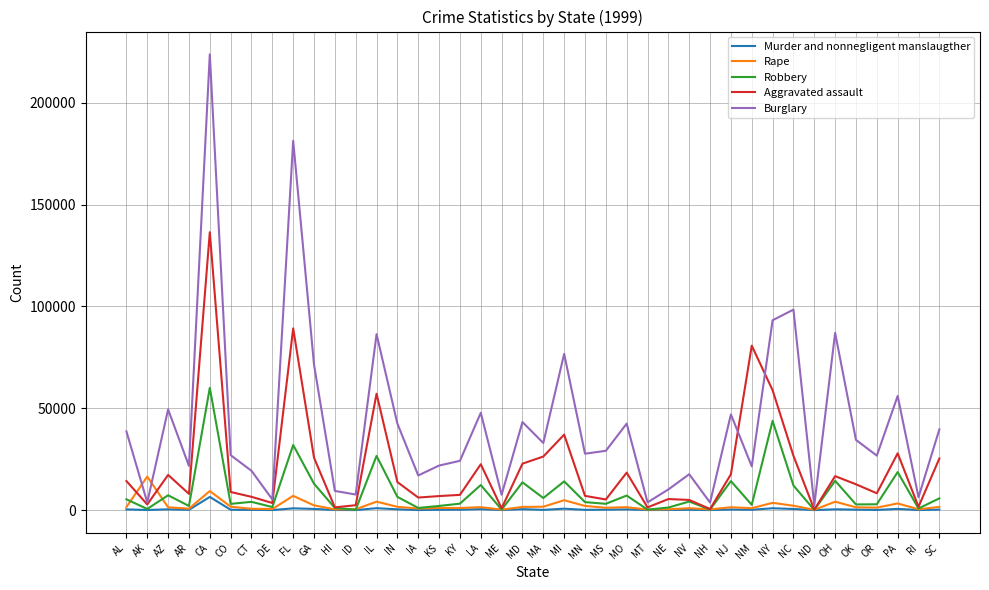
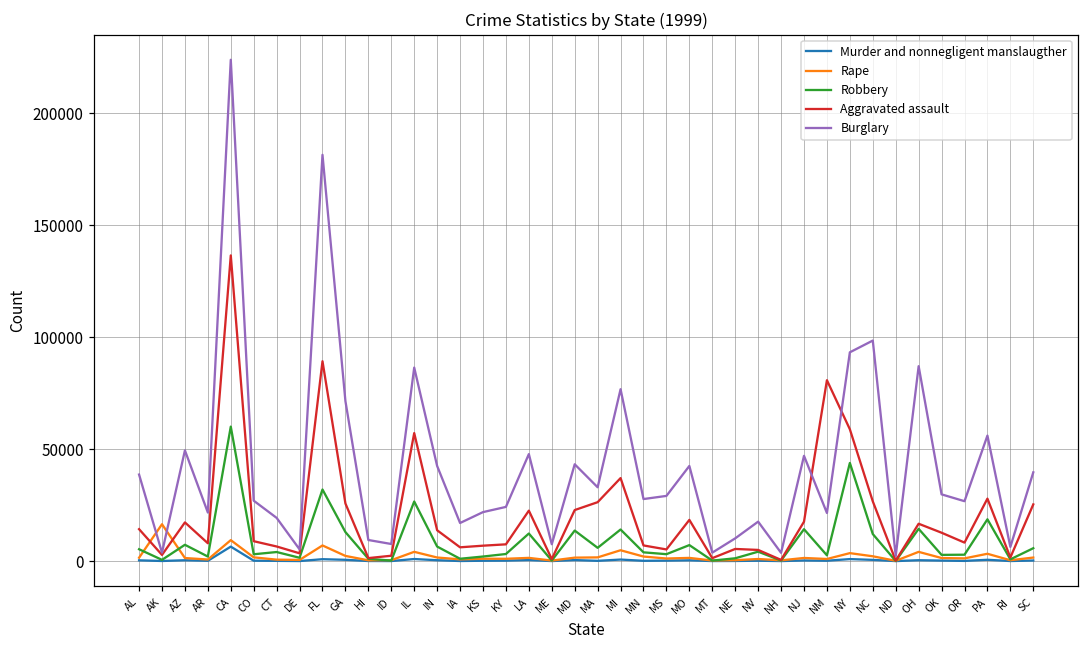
  {
    "Murder and nonnegligent manslaugther": {
      "CA": 6000,
      "CO": 0,
      "FL": 1000,
      "GA": 1000,
      "IL": 1000,
      "MA": 0,
      "MI": 1000,
      "MN": 0,
      "NY": 1000,
      "NC": 1000,
      "OH": 0,
      "PA": 1000,
      "SC": 0
    },
    "Rape": {
      "AK": 16000,
      "CA": 9000,
      "CO": 2000,
      "FL": 7000,
      "GA": 2000,
      "IL": 4000,
      "MA": 2000,
      "MI": 5000,
      "MN": 2000,
      "NY": 4000,
      "NC": 2000,
      "OH": 4000,
      "PA": 3000,
      "SC": 2000
    },
    "Robbery": {
      "AL": 5000,
      "AZ": 7000,
      "AR": 2000,
      "CA": 60000,
      "CO": 3000,
      "CT": 4000,
      "FL": 32000,
      "GA": 13000,
      "IL": 27000,
      "IN": 6000,
      "KY": 3000,
      "LA": 12000,
      "MD": 14000,
      "MA": 6000,
      "MI": 14000,
      "MN": 4000,
      "MS": 3000,
      "MO": 7000,
      "NJ": 14000,
      "NM": 3000,
      "NY": 44000,
      "NC": 12000,
      "OH": 14000,
      "OK": 3000,
      "OR": 3000,
      "PA": 19000,
      "SC": 6000
    },
    "Aggravated assault": {
      "AL": 14000,
      "AZ": 17000,
      "AR": 8000,
      "CA": 136000,
      "CO": 9000,
      "CT": 7000,
      "DE": 3000,
      "FL": 89000,
      "GA": 26000,
      "ID": 2000,
      "IL": 57000,
      "IN": 14000,
      "IA": 6000,
      "KS": 7000,
      "KY": 7000,
      "LA": 23000,
      "MD": 23000,
      "MA": 26000,
      "MI": 37000,
      "MN": 7000,
      "MS": 5000,
      "MO": 18000,
      "NE": 5000,
      "NJ": 18000,
      "NM": 81000,
      "NY": 59000,
      "NC": 27000,
      "OH": 17000,
      "OK": 13000,
      "OR": 8000,
      "PA": 28000,
      "SC": 25000
    },
    "Burglary": {
      "AL": 39000,
      "AZ": 49000,
      "AR": 22000,
      "CA": 224000,
      "CO": 27000,
      "CT": 19000,
      "DE": 5000,
      "FL": 181000,
      "GA": 71000,
      "HI": 9000,
      "ID": 8000,
      "IL": 86000,
      "IN": 42000,
      "IA": 17000,
      "KS": 22000,
      "KY": 24000,
      "LA": 48000,
      "ME": 8000,
      "MD": 43000,
      "MA": 33000,
      "MI": 77000,
      "MN": 28000,
      "MS": 29000,
      "MO": 42000,
      "MT": 4000,
      "NE": 10000,
      "NV": 18000,
      "NH": 4000,
      "NJ": 47000,
      "NM": 21000,
      "NY": 93000,
      "NC": 98000,
      "ND": 2000,
      "OH": 87000,
-     "OK": 34000,
+     "OK": 30000,
      "OR": 27000,
      "PA": 56000,
      "RI": 6000,
      "SC": 40000
    }
  }
